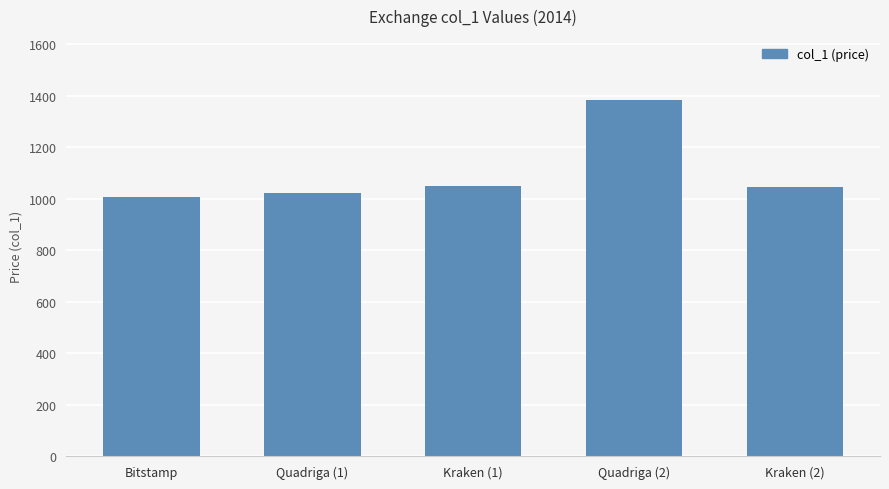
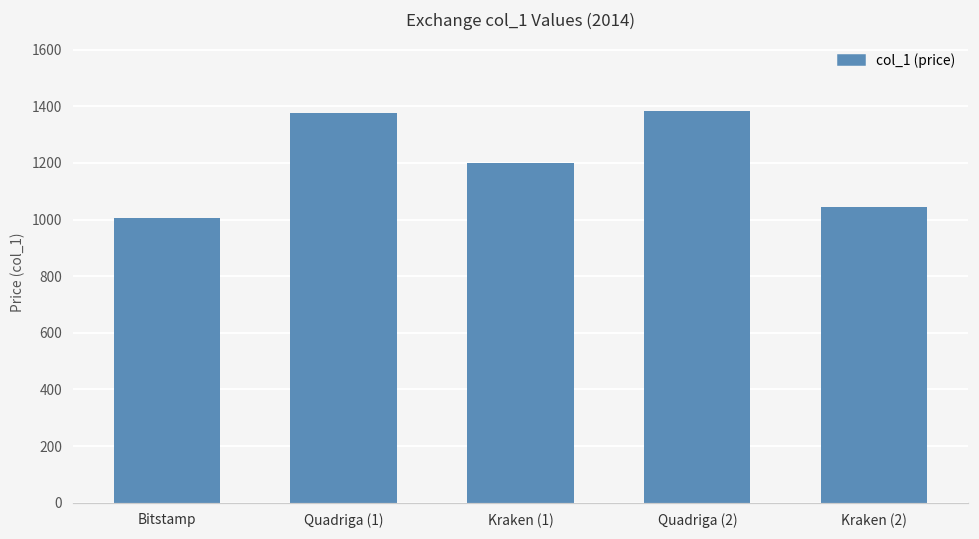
  {
    "Bitstamp": 1010,
-   "Quadriga (1)": 1020,
-   "Kraken (1)": 1050,
+   "Quadriga (1)": 1380,
+   "Kraken (1)": 1200,
    "Quadriga (2)": 1380,
    "Kraken (2)": 1050
  }
